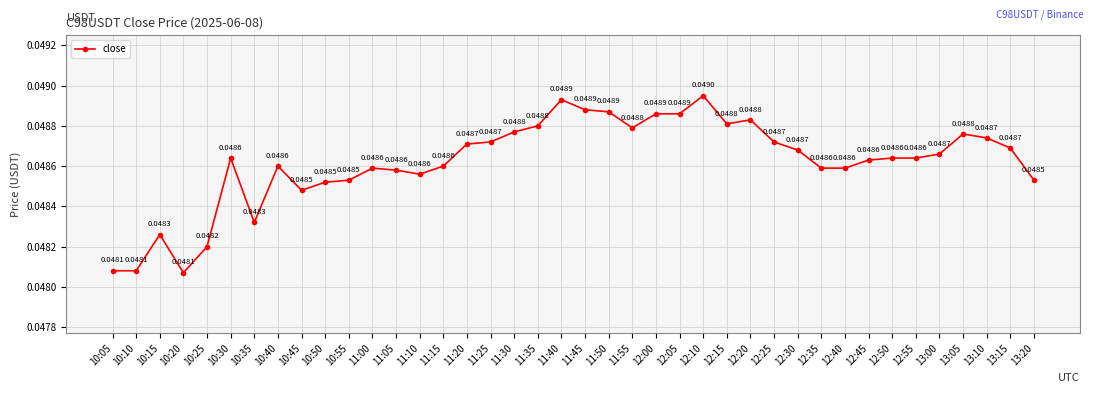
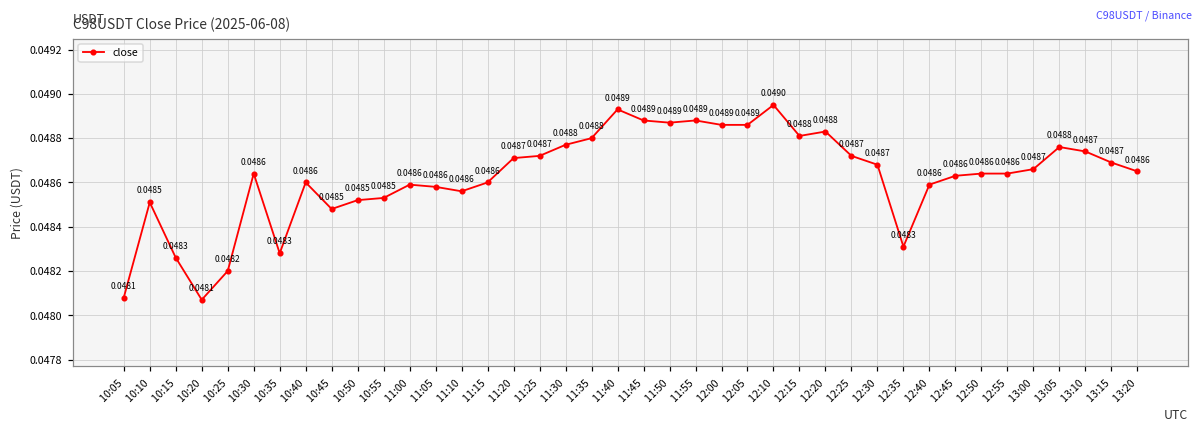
  {
    "10:05": 0.0481,
-   "10:10": 0.0481,
+   "10:10": 0.0485,
    "10:15": 0.0483,
    "10:20": 0.0481,
    "10:25": 0.0482,
    "10:30": 0.0486,
-   "10:35": 0.04832,
+   "10:35": 0.04828,
    "10:40": 0.0486,
    "10:45": 0.0485,
    "10:50": 0.0485,
    "10:55": 0.0485,
    "11:00": 0.0486,
    "11:05": 0.0486,
    "11:10": 0.0486,
    "11:15": 0.0486,
    "11:20": 0.0487,
    "11:25": 0.0487,
    "11:30": 0.0488,
    "11:35": 0.0488,
    "11:40": 0.0489,
    "11:45": 0.0489,
    "11:50": 0.0489,
-   "11:55": 0.0488,
+   "11:55": 0.0489,
    "12:00": 0.0489,
    "12:05": 0.0489,
    "12:10": 0.0490,
    "12:15": 0.0488,
    "12:20": 0.0488,
    "12:25": 0.0487,
    "12:30": 0.0487,
-   "12:35": 0.0486,
+   "12:35": 0.0483,
    "12:40": 0.0486,
    "12:45": 0.0486,
    "12:50": 0.0486,
    "12:55": 0.0486,
    "13:00": 0.0487,
    "13:05": 0.0488,
    "13:10": 0.0487,
    "13:15": 0.0487,
-   "13:20": 0.0485
+   "13:20": 0.0486
  }
